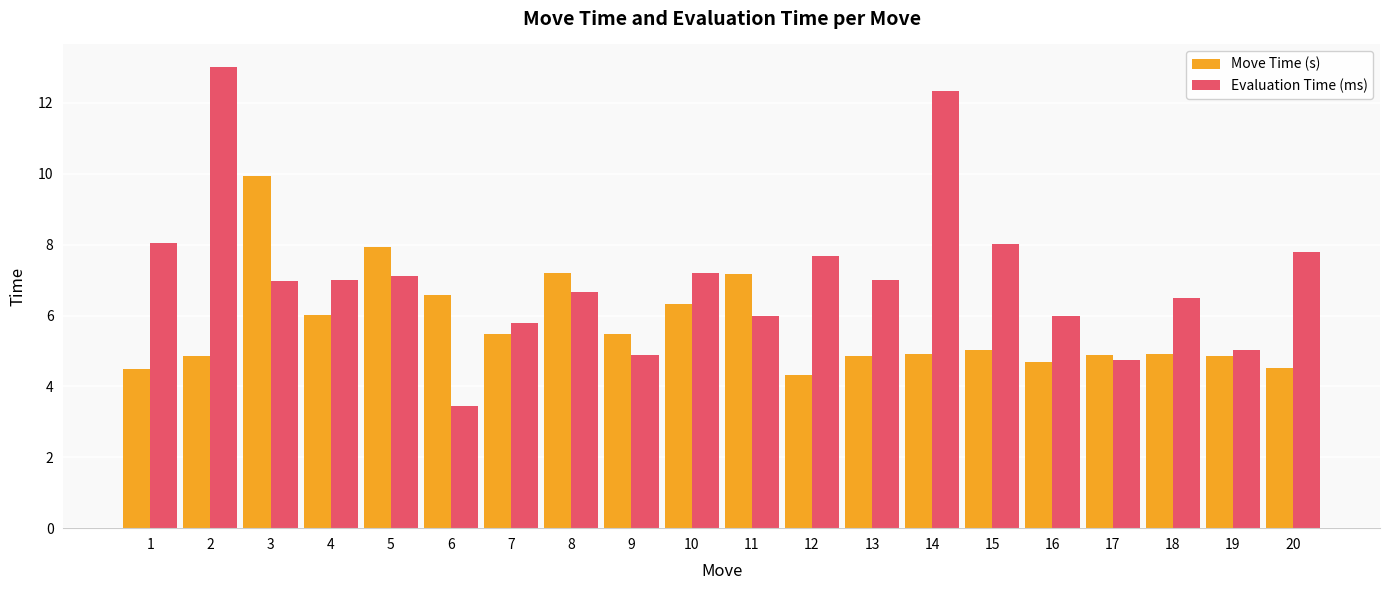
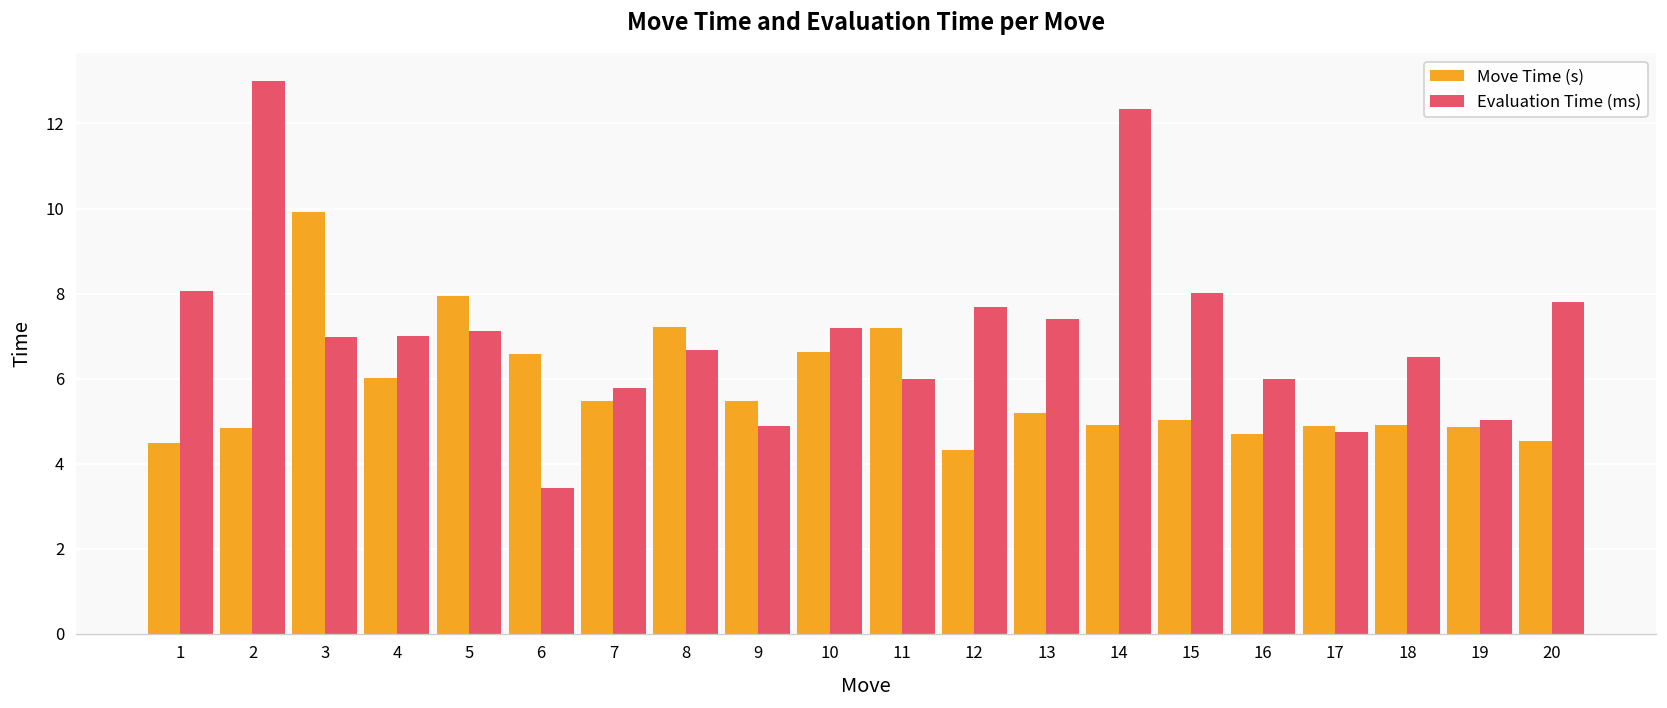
  {
    "Move Time (s)": {
      "1": 4.5,
      "2": 4.8,
      "3": 9.9,
      "4": 6.0,
      "5": 7.9,
      "6": 6.6,
      "7": 5.5,
      "8": 7.2,
      "9": 5.5,
-     "10": 6.3,
+     "10": 6.6,
      "11": 7.2,
      "12": 4.3,
-     "13": 4.9,
+     "13": 5.2,
      "14": 4.9,
      "15": 5.0,
      "16": 4.7,
      "17": 4.9,
      "18": 4.9,
      "19": 4.9,
      "20": 4.5
    },
    "Evaluation Time (ms)": {
      "1": 8.1,
      "2": 13.0,
      "3": 7.0,
      "4": 7.0,
      "5": 7.1,
      "6": 3.4,
      "7": 5.8,
      "8": 6.7,
      "9": 4.9,
      "10": 7.2,
      "11": 6.0,
      "12": 7.7,
-     "13": 7.0,
+     "13": 7.4,
      "14": 12.3,
      "15": 8.0,
      "16": 6.0,
      "17": 4.8,
      "18": 6.5,
      "19": 5.0,
      "20": 7.8
    }
  }
